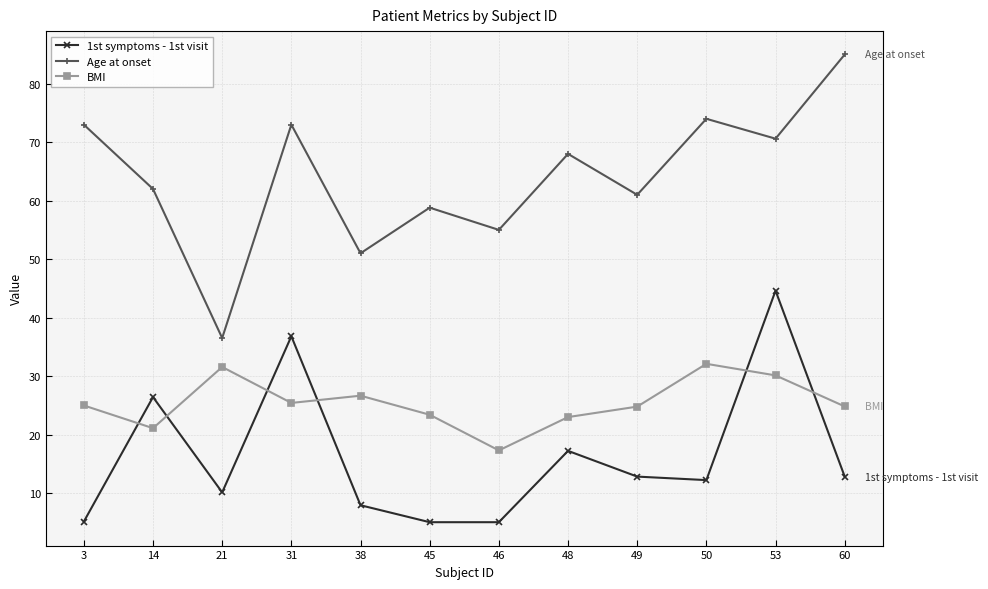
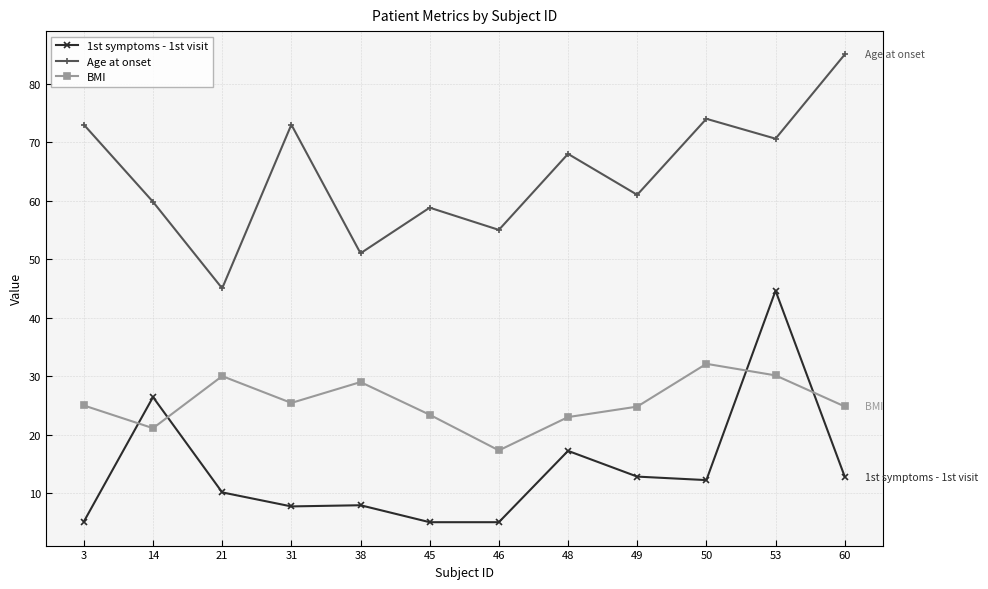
  {
    "1st symptoms - 1st visit": {
      "3": 5,
      "14": 26,
      "21": 10,
-     "31": 37,
+     "31": 8,
      "38": 8,
      "45": 5,
      "46": 5,
      "48": 17,
      "49": 13,
      "50": 12,
      "53": 45
    },
    "Age at onset": {
      "3": 73,
-     "14": 62,
-     "21": 37,
+     "14": 60,
+     "21": 45,
      "31": 73,
      "38": 51,
      "45": 59,
      "46": 55,
      "48": 68,
      "49": 61,
      "50": 74,
      "53": 71,
      "60": 85
    },
    "BMI": {
      "3": 25,
      "14": 21,
-     "21": 32,
+     "21": 30,
      "31": 25,
-     "38": 27,
+     "38": 29,
      "45": 23,
      "46": 17,
      "48": 23,
      "49": 25,
      "50": 32,
      "53": 30,
      "60": 25
    }
  }
